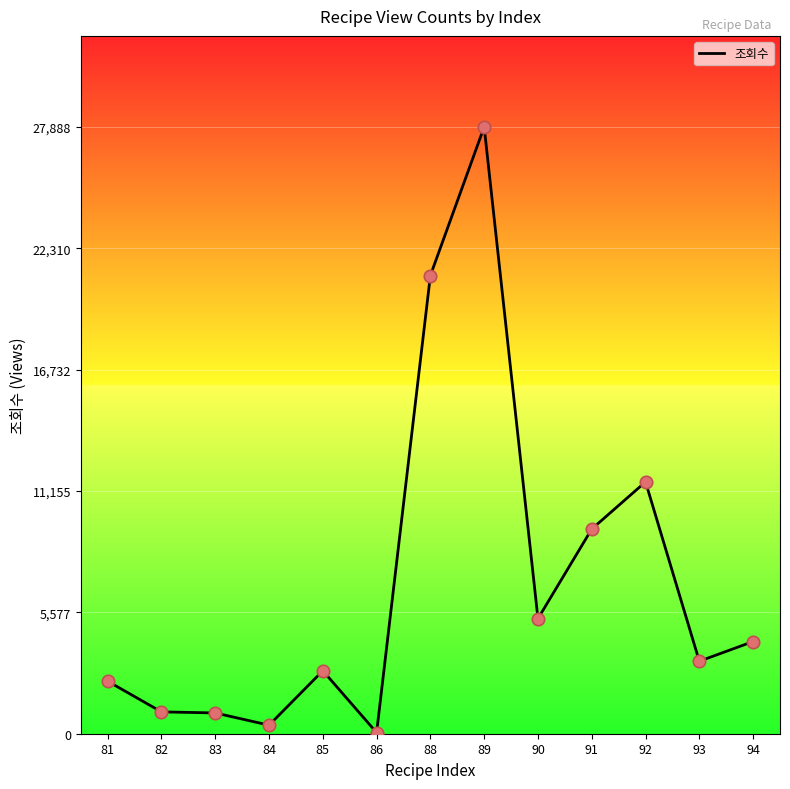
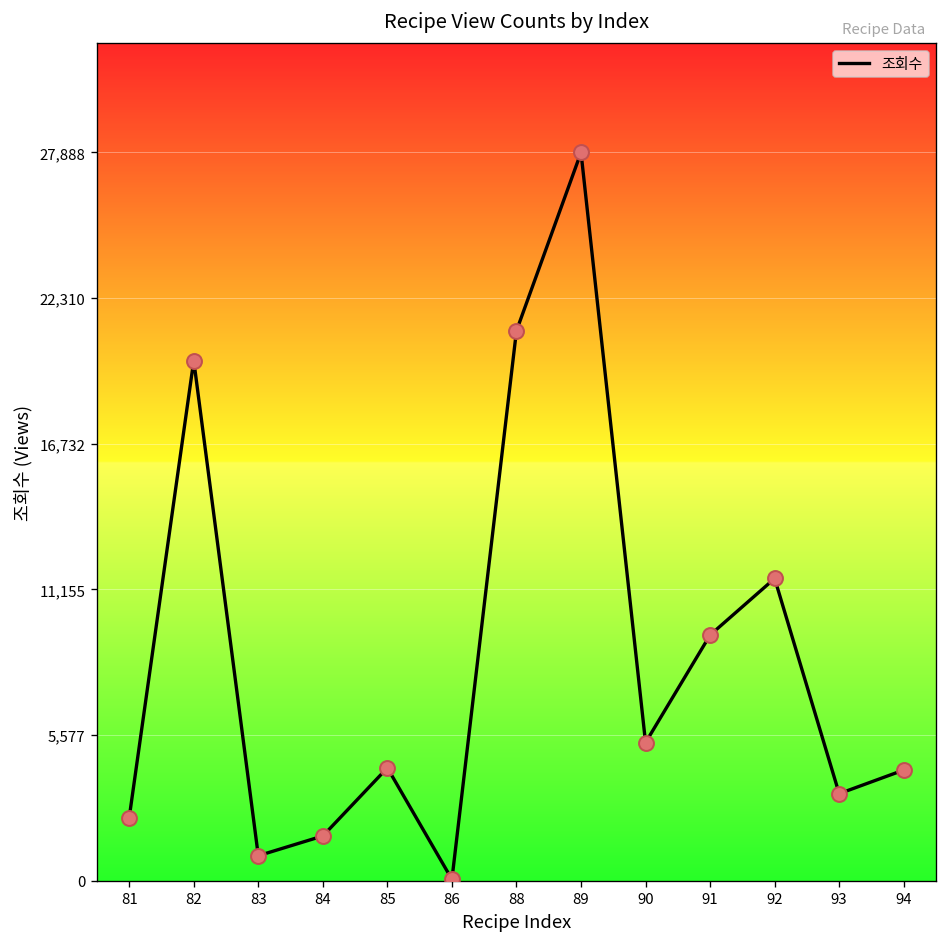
  {
    "81": "2,400",
-   "82": "1,000",
+   "82": "19,900",
    "83": "1,000",
-   "84": "400",
-   "85": "2,900",
+   "84": "1,700",
+   "85": "4,300",
    "86": "100",
    "88": "21,100",
    "89": "27,900",
    "90": "5,300",
    "91": "9,400",
    "92": "11,600",
    "93": "3,300",
    "94": "4,200"
  }
